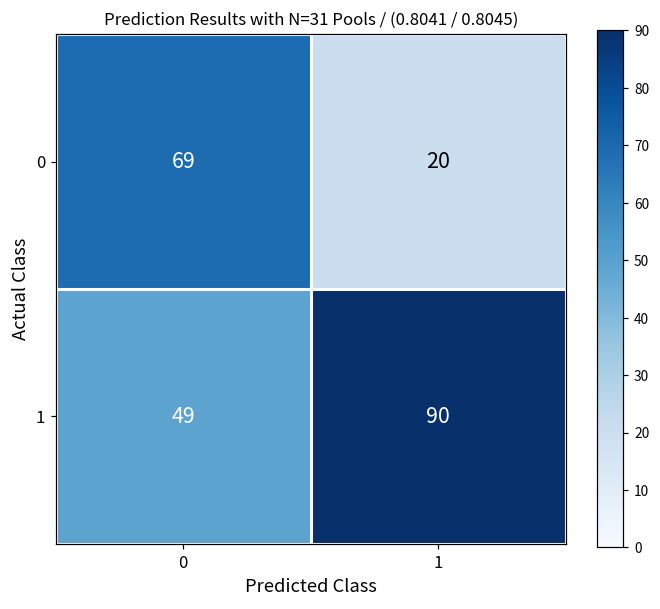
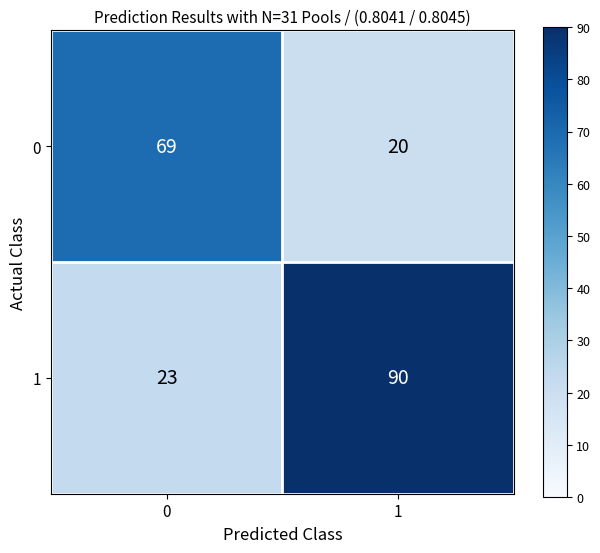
  {
    "0": {
      "0": 69,
      "1": 20
    },
    "1": {
-     "0": 49,
+     "0": 23,
      "1": 90
    }
  }
